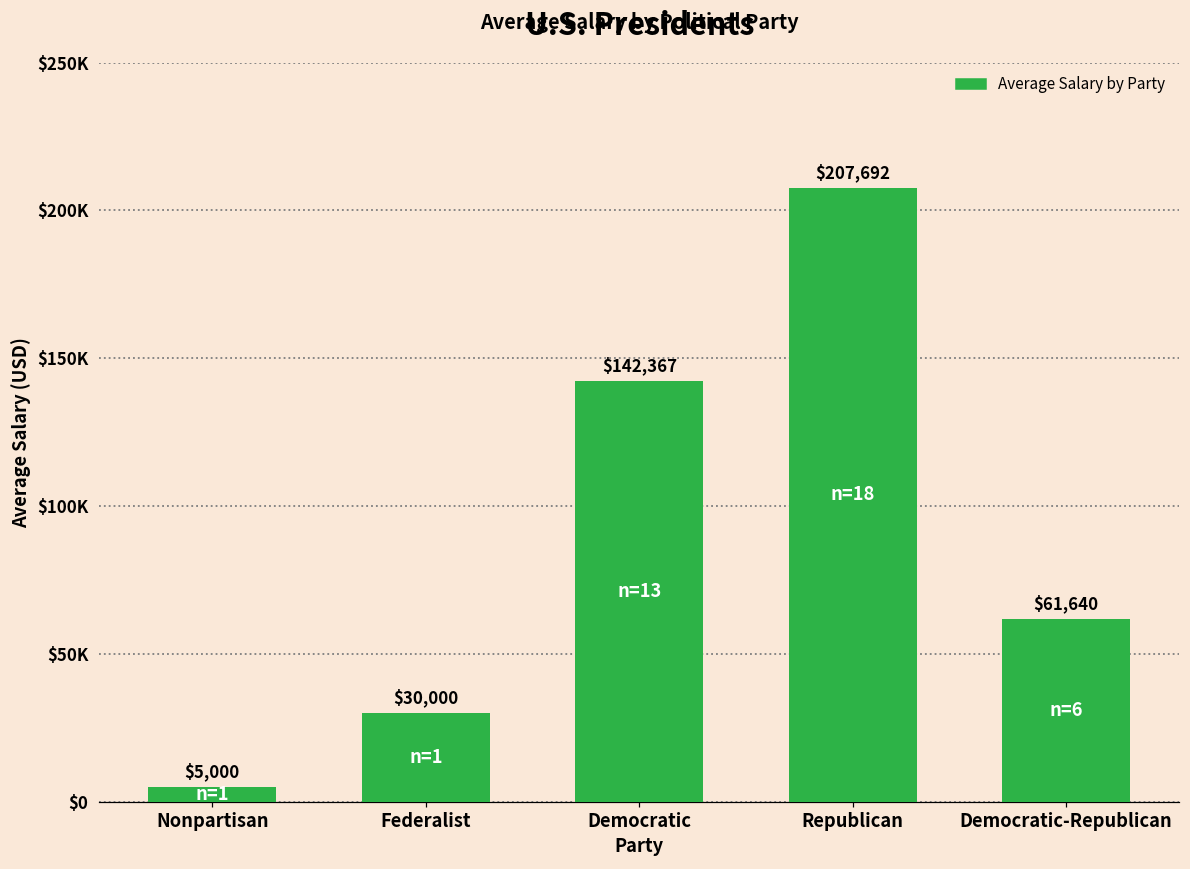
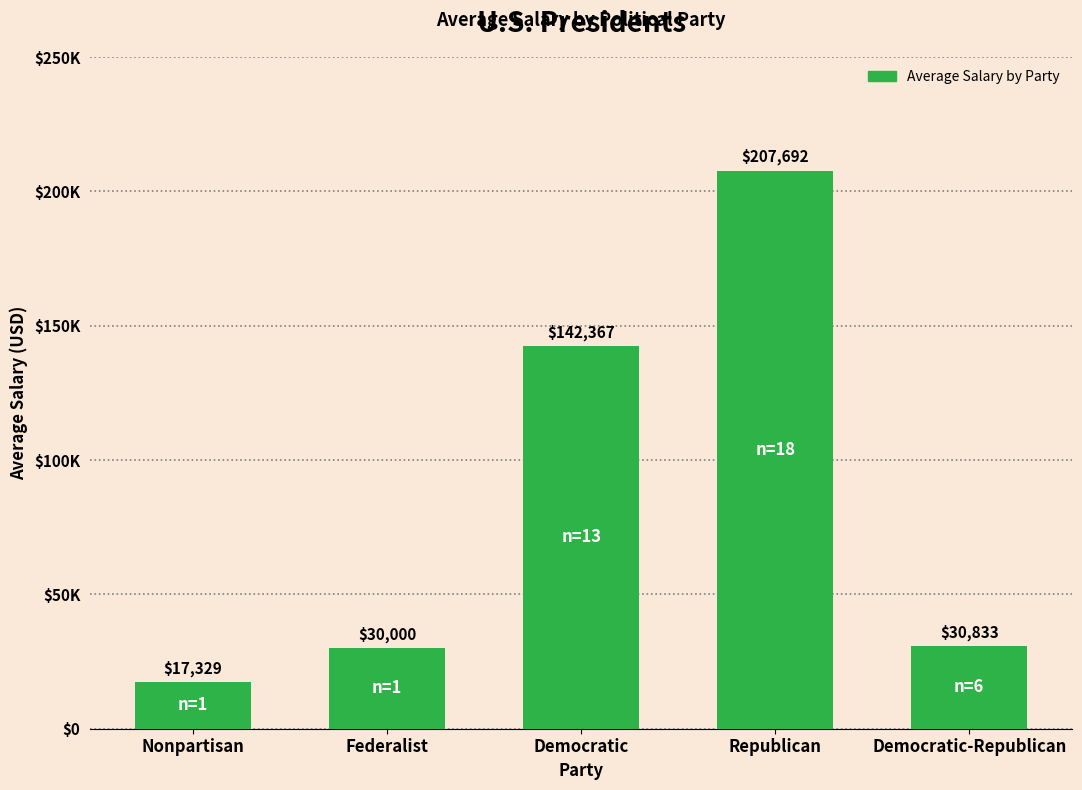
  {
-   "Nonpartisan": "$5,000",
+   "Nonpartisan": "$17,329",
    "Federalist": "$30,000",
    "Democratic": "$142,367",
    "Republican": "$207,692",
-   "Democratic-Republican": "$61,640"
+   "Democratic-Republican": "$30,833"
  }
